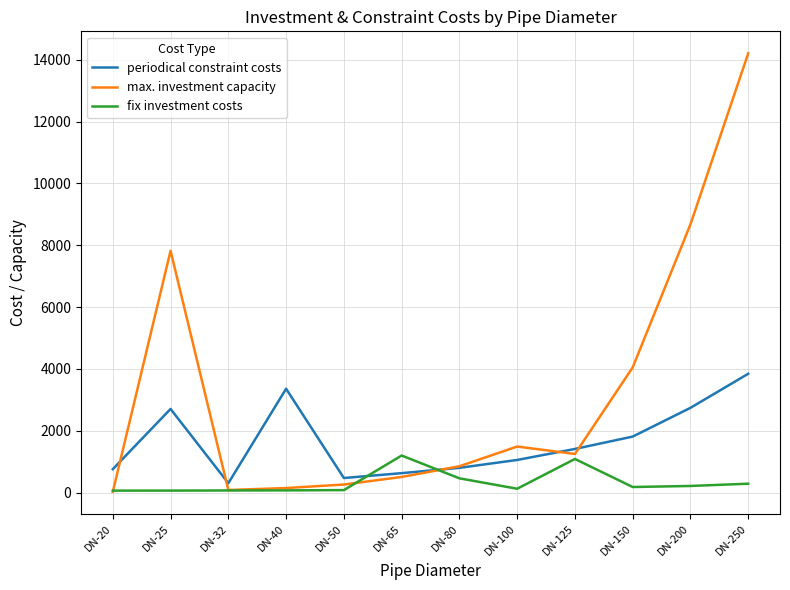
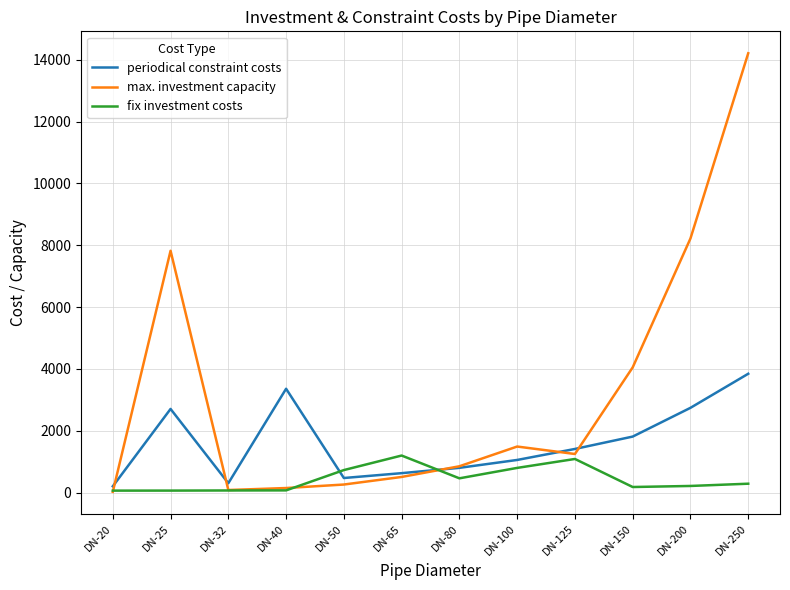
  {
    "periodical constraint costs": {
-     "DN-20": 800,
+     "DN-20": 200,
      "DN-25": 2700,
      "DN-32": 300,
      "DN-40": 3400,
      "DN-50": 500,
      "DN-65": 600,
      "DN-100": 1100,
      "DN-125": 1400,
      "DN-150": 1800,
      "DN-200": 2700,
      "DN-250": 3800
    },
    "max. investment capacity": {
      "DN-25": 7800,
      "DN-50": 300,
      "DN-65": 500,
      "DN-100": 1500,
      "DN-125": 1200,
      "DN-150": 4100,
-     "DN-200": 8700,
+     "DN-200": 8200,
      "DN-250": 14200
    },
    "fix investment costs": {
      "DN-25": 100,
-     "DN-50": 100,
+     "DN-50": 700,
      "DN-65": 1200,
      "DN-80": 500,
-     "DN-100": 100,
+     "DN-100": 800,
      "DN-125": 1100,
      "DN-150": 200,
      "DN-200": 200,
      "DN-250": 300
    }
  }
